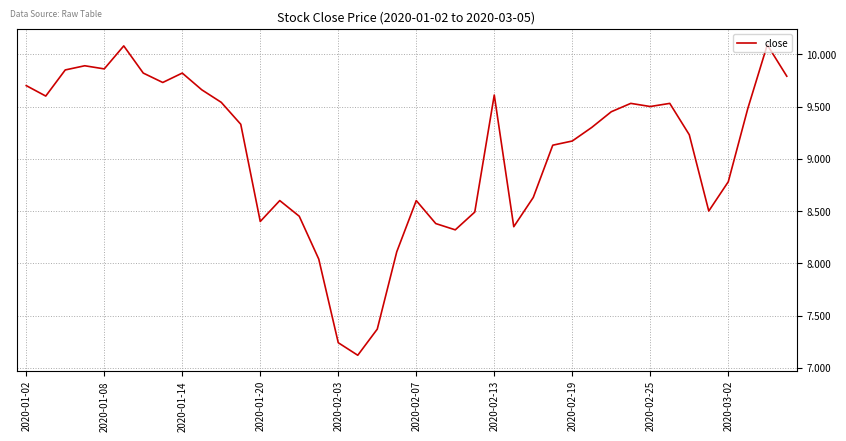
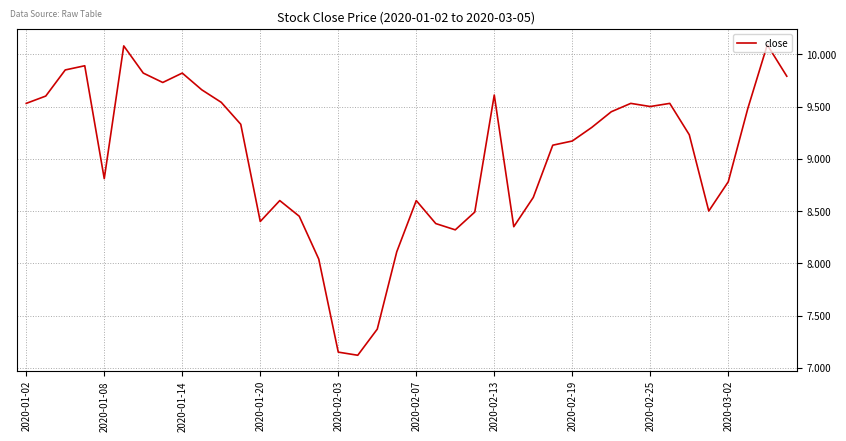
  {
-   "2020-01-02": 9.70,
-   "2020-01-08": 9.86,
+   "2020-01-02": 9.53,
+   "2020-01-08": 8.81,
    "2020-01-14": 9.82,
    "2020-01-20": 8.40,
-   "2020-02-03": 7.24,
+   "2020-02-03": 7.15,
    "2020-02-07": 8.60,
    "2020-02-13": 9.61,
    "2020-02-19": 9.17,
    "2020-02-25": 9.50,
    "2020-03-02": 8.78
  }
